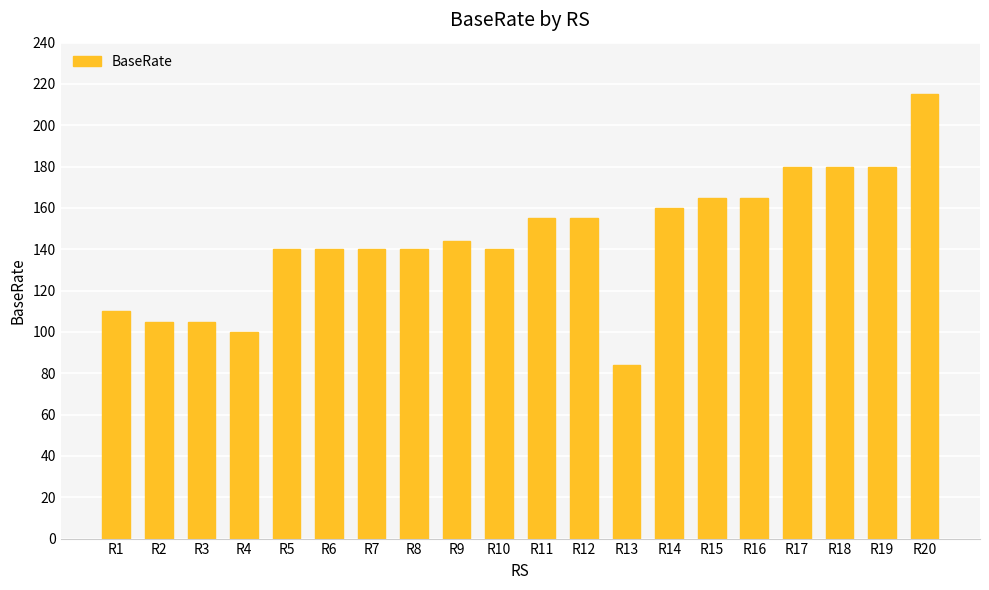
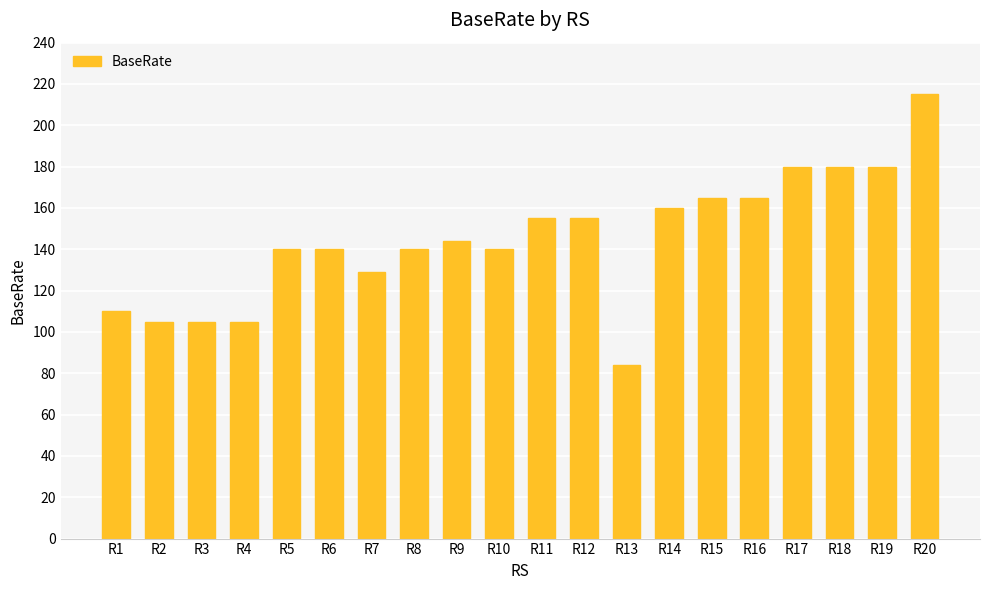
  {
    "R1": 110,
    "R2": 105,
    "R3": 105,
-   "R4": 100,
+   "R4": 105,
    "R5": 140,
    "R6": 140,
-   "R7": 140,
+   "R7": 129,
    "R8": 140,
    "R9": 144,
    "R10": 140,
    "R11": 155,
    "R12": 155,
    "R13": 84,
    "R14": 160,
    "R15": 165,
    "R16": 165,
    "R17": 180,
    "R18": 180,
    "R19": 180,
    "R20": 215
  }
